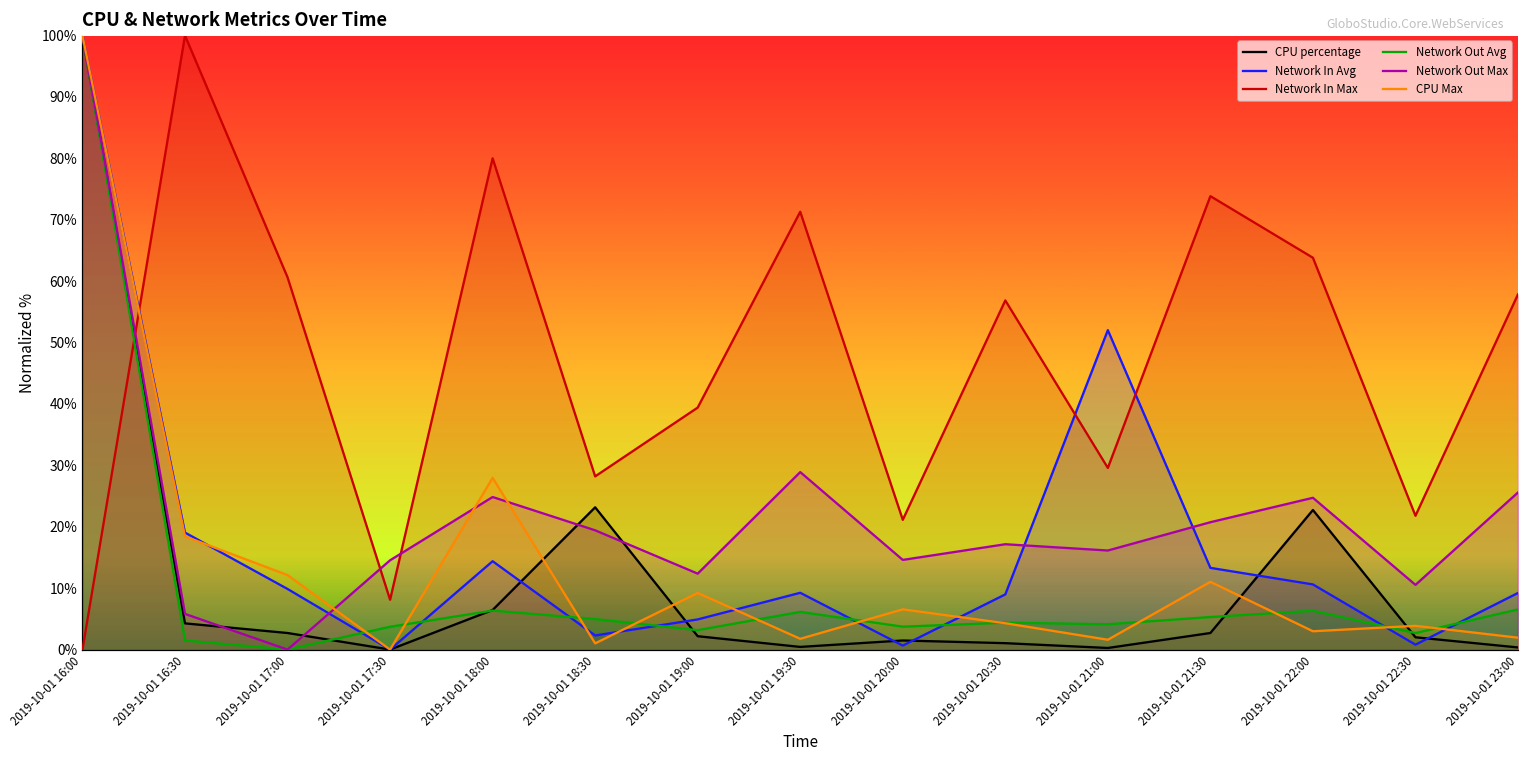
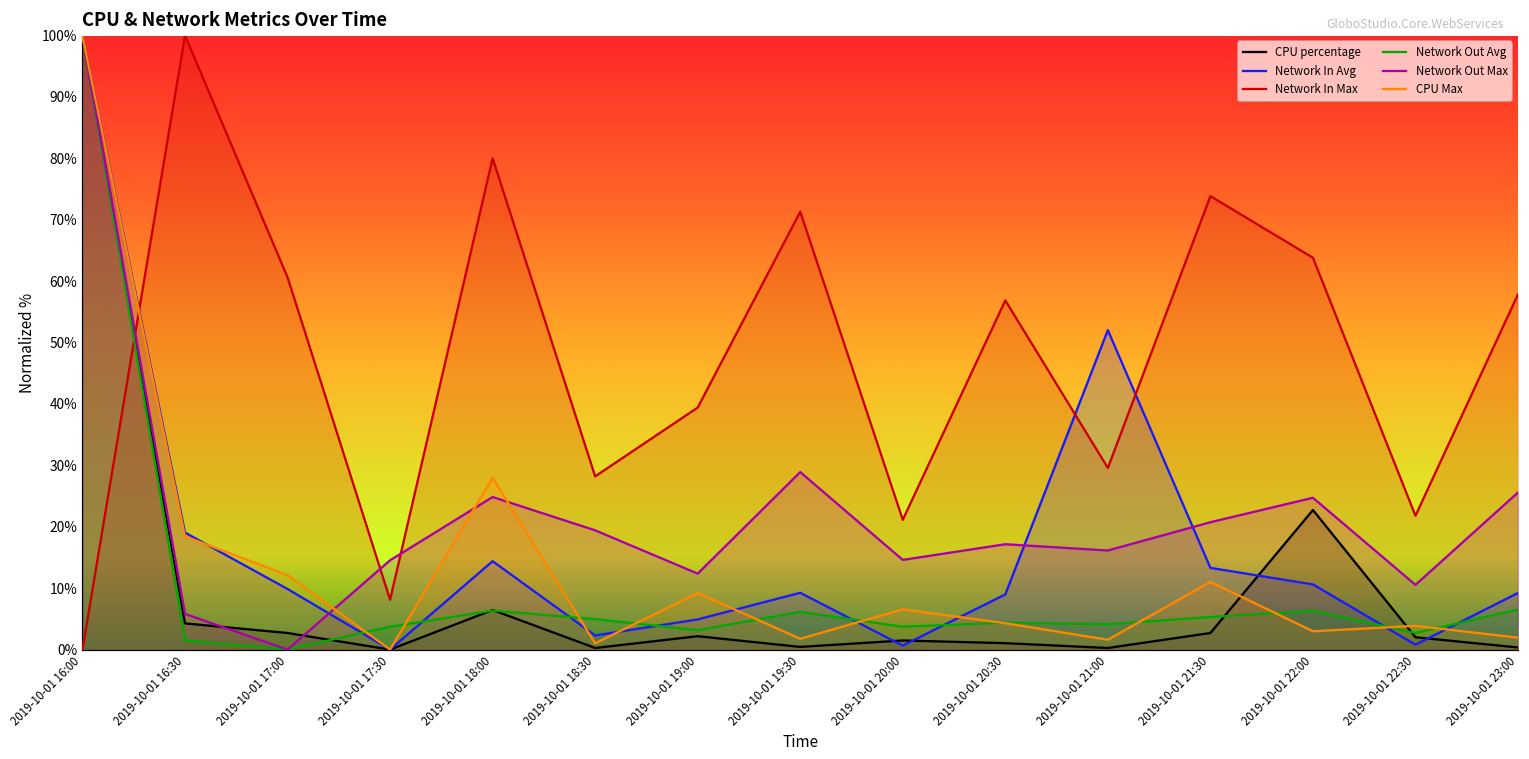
  {
    "CPU percentage": {
      "2019-10-01 16:30": "4%",
      "2019-10-01 17:00": "3%",
-     "2019-10-01 18:30": "23%",
+     "2019-10-01 18:30": "0%",
      "2019-10-01 19:00": "2%",
      "2019-10-01 19:30": "0%",
      "2019-10-01 20:00": "1%",
      "2019-10-01 20:30": "1%",
      "2019-10-01 21:00": "0%",
      "2019-10-01 21:30": "3%",
      "2019-10-01 22:00": "23%",
      "2019-10-01 22:30": "2%",
      "2019-10-01 23:00": "0%"
    },
    "Network In Avg": {
      "2019-10-01 16:30": "19%",
      "2019-10-01 17:00": "10%",
      "2019-10-01 18:00": "14%",
      "2019-10-01 18:30": "2%",
      "2019-10-01 19:00": "5%",
      "2019-10-01 19:30": "9%",
      "2019-10-01 20:00": "1%",
      "2019-10-01 20:30": "9%",
      "2019-10-01 21:00": "52%",
      "2019-10-01 21:30": "13%",
      "2019-10-01 22:00": "11%",
      "2019-10-01 22:30": "1%",
      "2019-10-01 23:00": "9%"
    },
    "Network In Max": {
      "2019-10-01 16:00": "0%",
      "2019-10-01 16:30": "100%",
      "2019-10-01 17:00": "61%",
      "2019-10-01 17:30": "8%",
      "2019-10-01 18:00": "80%",
      "2019-10-01 18:30": "28%",
      "2019-10-01 19:00": "39%",
      "2019-10-01 19:30": "71%",
      "2019-10-01 20:00": "21%",
      "2019-10-01 20:30": "57%",
      "2019-10-01 21:00": "30%",
      "2019-10-01 21:30": "74%",
      "2019-10-01 22:00": "64%",
      "2019-10-01 22:30": "22%",
      "2019-10-01 23:00": "58%"
    },
    "Network Out Avg": {
      "2019-10-01 16:30": "1%",
      "2019-10-01 17:30": "4%",
      "2019-10-01 18:30": "5%",
      "2019-10-01 19:00": "3%",
      "2019-10-01 19:30": "6%",
      "2019-10-01 20:00": "4%",
      "2019-10-01 21:00": "4%",
      "2019-10-01 21:30": "5%",
      "2019-10-01 22:00": "6%",
      "2019-10-01 22:30": "3%",
      "2019-10-01 23:00": "7%"
    },
    "Network Out Max": {
      "2019-10-01 16:30": "6%",
      "2019-10-01 17:30": "15%",
      "2019-10-01 18:00": "25%",
      "2019-10-01 18:30": "19%",
      "2019-10-01 19:00": "12%",
      "2019-10-01 19:30": "29%",
      "2019-10-01 20:00": "15%",
      "2019-10-01 20:30": "17%",
      "2019-10-01 21:00": "16%",
      "2019-10-01 21:30": "21%",
      "2019-10-01 22:00": "25%",
      "2019-10-01 22:30": "11%",
      "2019-10-01 23:00": "26%"
    },
    "CPU Max": {
      "2019-10-01 16:30": "18%",
      "2019-10-01 17:00": "12%",
      "2019-10-01 18:00": "28%",
      "2019-10-01 18:30": "1%",
      "2019-10-01 19:00": "9%",
      "2019-10-01 19:30": "2%",
      "2019-10-01 20:00": "7%",
      "2019-10-01 21:00": "2%",
      "2019-10-01 21:30": "11%",
      "2019-10-01 22:00": "3%",
      "2019-10-01 22:30": "4%",
      "2019-10-01 23:00": "2%"
    }
  }
